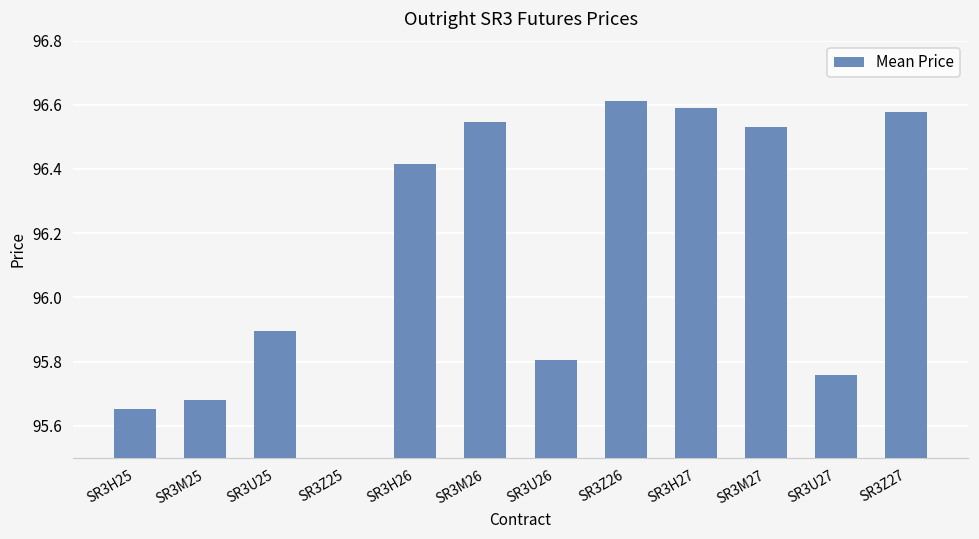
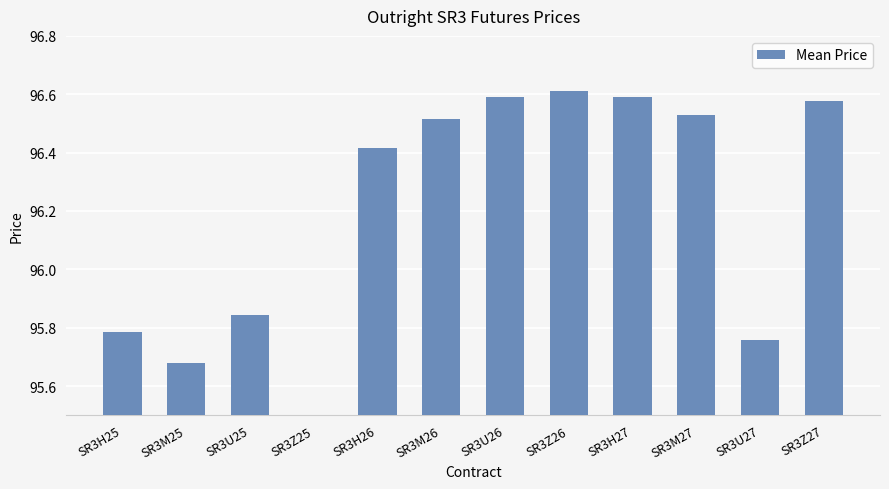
  {
-   "SR3H25": 95.65,
+   "SR3H25": 95.79,
    "SR3M25": 95.68,
-   "SR3U25": 95.89,
+   "SR3U25": 95.84,
    "SR3H26": 96.42,
-   "SR3M26": 96.54,
-   "SR3U26": 95.80,
+   "SR3M26": 96.52,
+   "SR3U26": 96.59,
    "SR3Z26": 96.61,
    "SR3H27": 96.59,
    "SR3M27": 96.53,
    "SR3U27": 95.76,
    "SR3Z27": 96.58
  }
